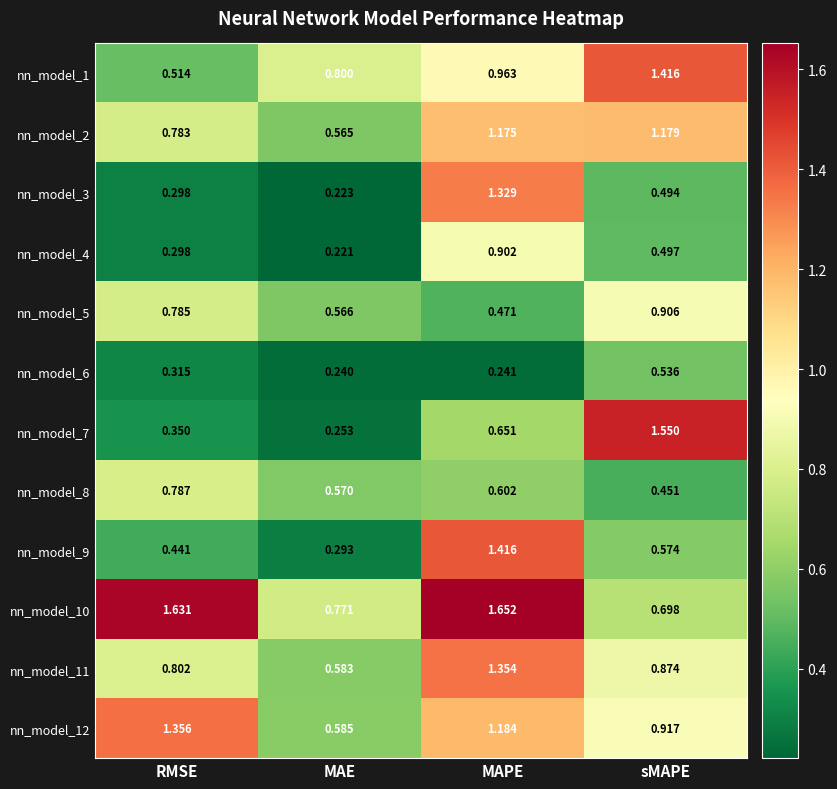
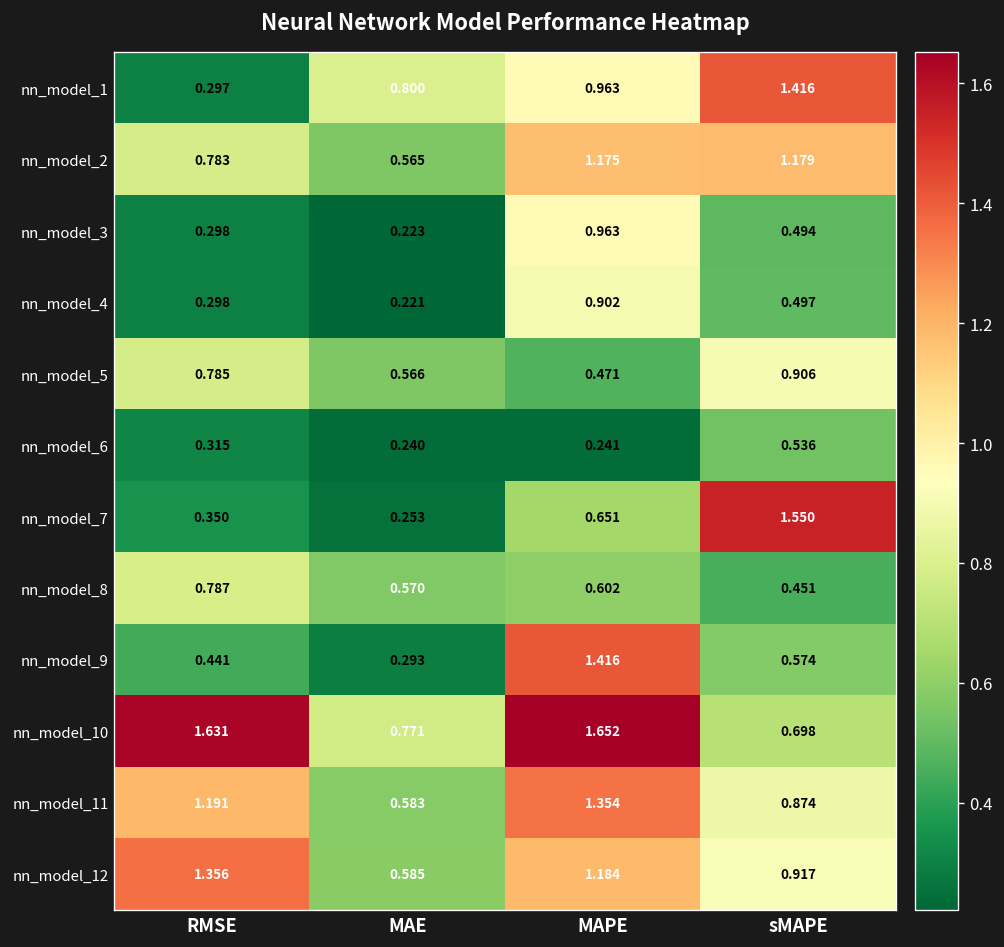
  {
    "nn_model_1": {
-     "RMSE": 0.514,
+     "RMSE": 0.297,
      "MAE": 0.800,
      "MAPE": 0.963,
      "sMAPE": 1.416
    },
    "nn_model_2": {
      "RMSE": 0.783,
      "MAE": 0.565,
      "MAPE": 1.175,
      "sMAPE": 1.179
    },
    "nn_model_3": {
      "RMSE": 0.298,
      "MAE": 0.223,
-     "MAPE": 1.329,
+     "MAPE": 0.963,
      "sMAPE": 0.494
    },
    "nn_model_4": {
      "RMSE": 0.298,
      "MAE": 0.221,
      "MAPE": 0.902,
      "sMAPE": 0.497
    },
    "nn_model_5": {
      "RMSE": 0.785,
      "MAE": 0.566,
      "MAPE": 0.471,
      "sMAPE": 0.906
    },
    "nn_model_6": {
      "RMSE": 0.315,
      "MAE": 0.240,
      "MAPE": 0.241,
      "sMAPE": 0.536
    },
    "nn_model_7": {
      "RMSE": 0.350,
      "MAE": 0.253,
      "MAPE": 0.651,
      "sMAPE": 1.550
    },
    "nn_model_8": {
      "RMSE": 0.787,
      "MAE": 0.570,
      "MAPE": 0.602,
      "sMAPE": 0.451
    },
    "nn_model_9": {
      "RMSE": 0.441,
      "MAE": 0.293,
      "MAPE": 1.416,
      "sMAPE": 0.574
    },
    "nn_model_10": {
      "RMSE": 1.631,
      "MAE": 0.771,
      "MAPE": 1.652,
      "sMAPE": 0.698
    },
    "nn_model_11": {
-     "RMSE": 0.802,
+     "RMSE": 1.191,
      "MAE": 0.583,
      "MAPE": 1.354,
      "sMAPE": 0.874
    },
    "nn_model_12": {
      "RMSE": 1.356,
      "MAE": 0.585,
      "MAPE": 1.184,
      "sMAPE": 0.917
    }
  }
